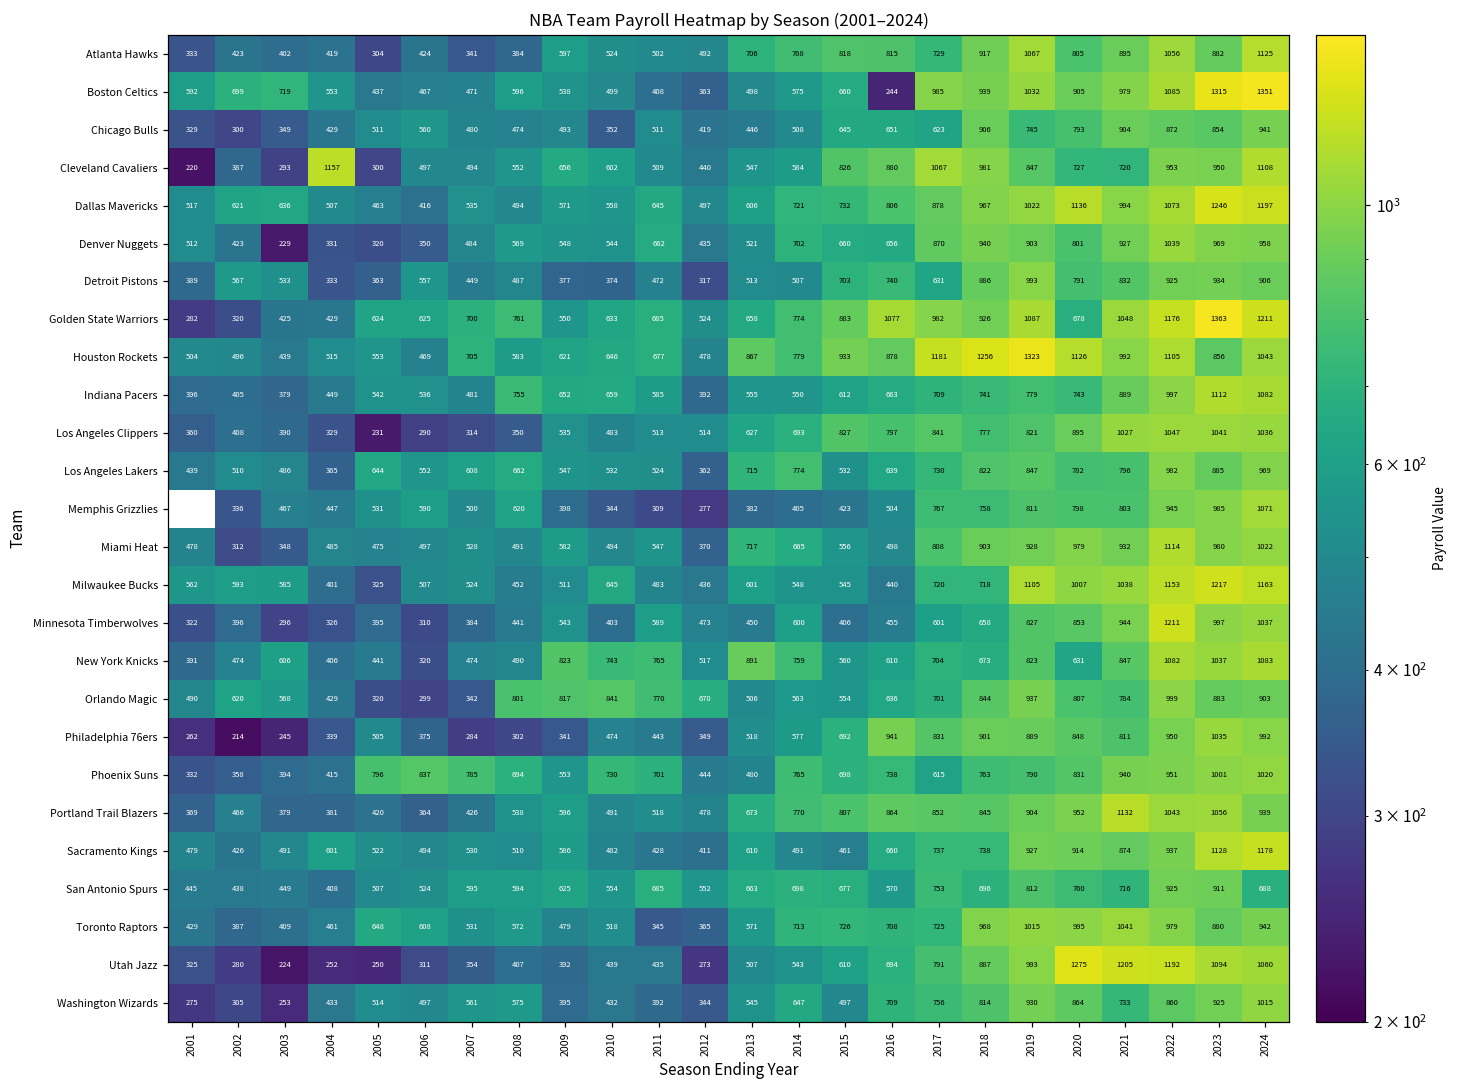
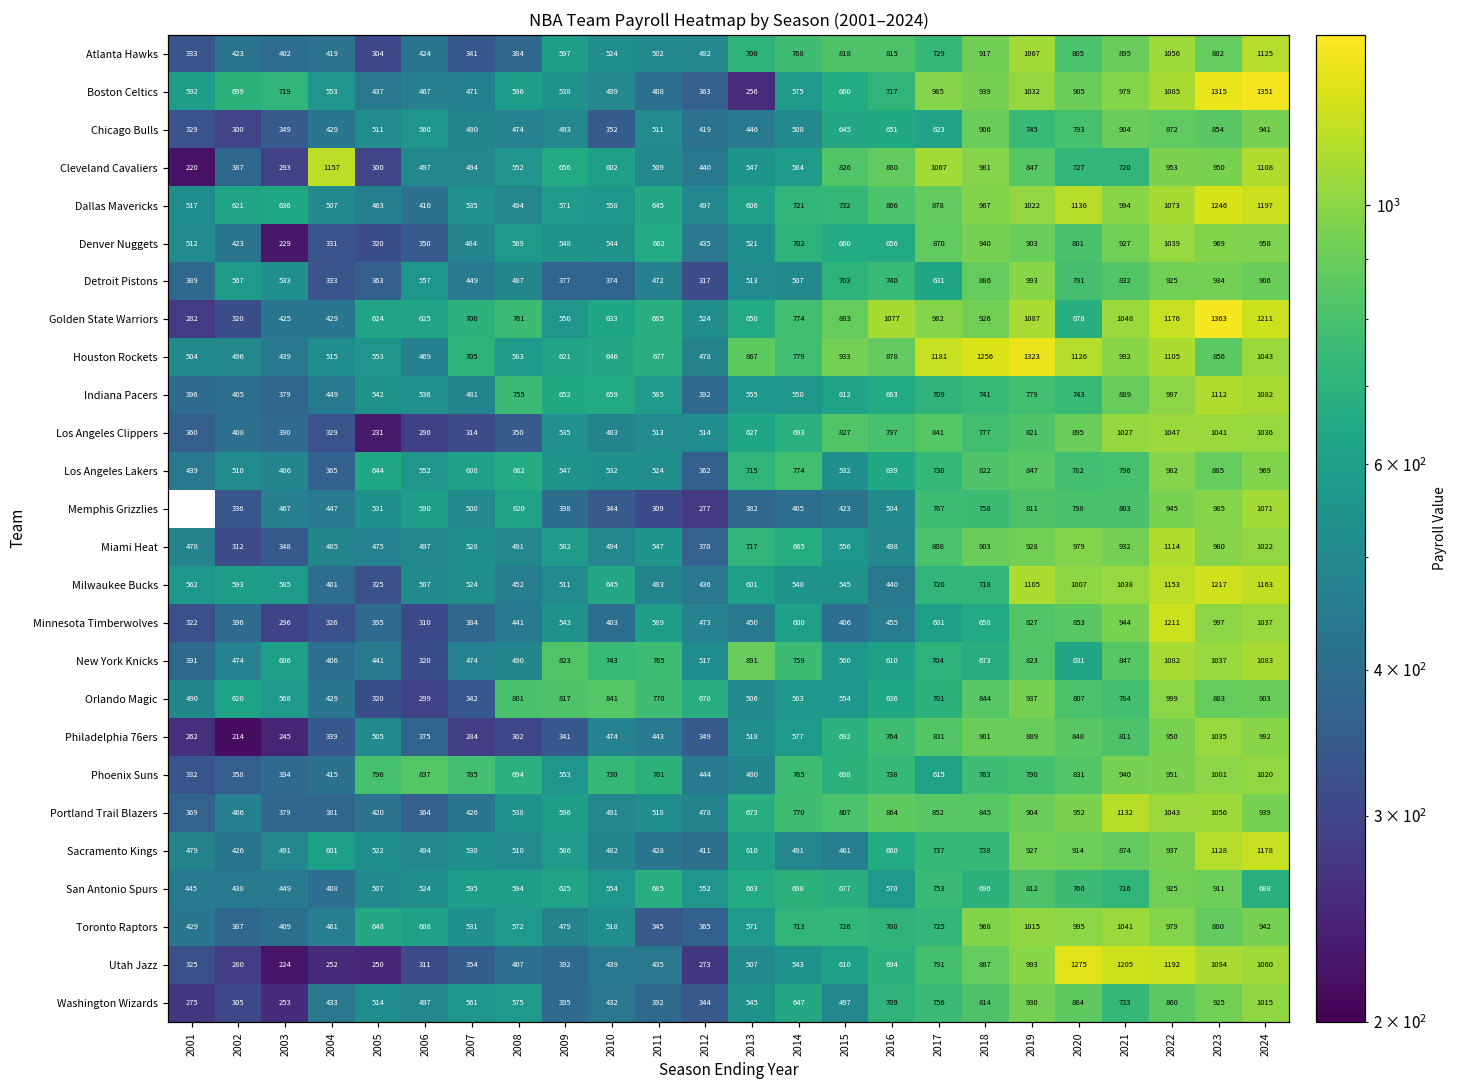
  {
    "Boston Celtics": {
      "2001": 592,
      "2002": 699,
      "2003": 719,
      "2004": 553,
      "2005": 437,
      "2006": 467,
      "2007": 471,
      "2008": 596,
      "2009": 538,
      "2010": 499,
      "2011": 408,
      "2012": 363,
-     "2013": 498,
+     "2013": 256,
      "2014": 575,
      "2015": 660,
-     "2016": 244,
+     "2016": 717,
      "2017": 985,
      "2018": 939,
      "2019": 1032,
      "2020": 905,
      "2021": 979,
      "2022": 1085,
      "2023": 1315,
      "2024": 1351
    },
    "Philadelphia 76ers": {
      "2001": 262,
      "2002": 214,
      "2003": 245,
      "2004": 339,
      "2005": 505,
      "2006": 375,
      "2007": 284,
      "2008": 302,
      "2009": 341,
      "2010": 474,
      "2011": 443,
      "2012": 349,
      "2013": 518,
      "2014": 577,
      "2015": 692,
-     "2016": 941,
+     "2016": 764,
      "2017": 831,
      "2018": 901,
      "2019": 889,
      "2020": 848,
      "2021": 811,
      "2022": 950,
      "2023": 1035,
      "2024": 992
    }
  }
